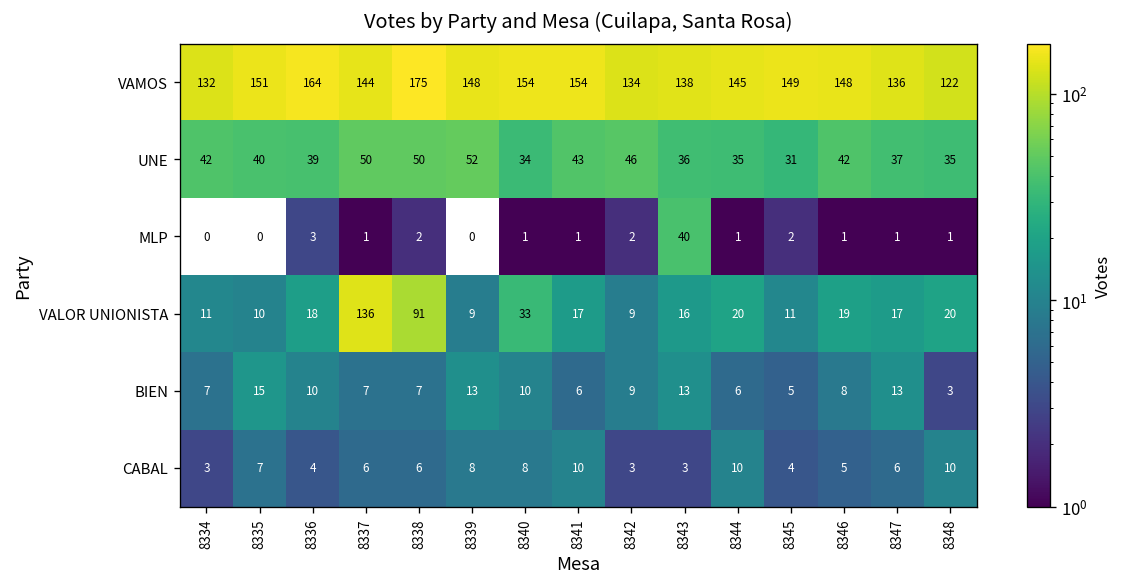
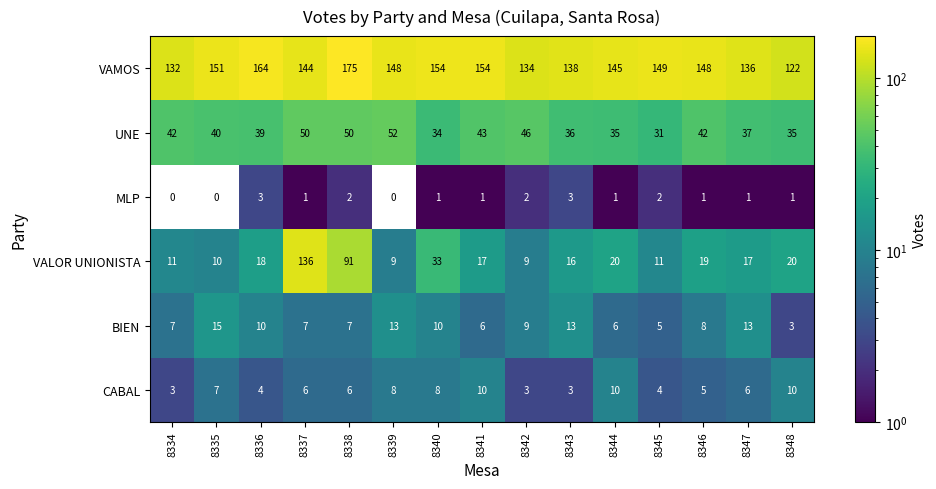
  {
    "VAMOS": {
      "8334": 132,
      "8335": 151,
      "8336": 164,
      "8337": 144,
      "8338": 175,
      "8339": 148,
      "8340": 154,
      "8341": 154,
      "8342": 134,
      "8343": 138,
      "8344": 145,
      "8345": 149,
      "8346": 148,
      "8347": 136,
      "8348": 122
    },
    "UNE": {
      "8334": 42,
      "8335": 40,
      "8336": 39,
      "8337": 50,
      "8338": 50,
      "8339": 52,
      "8340": 34,
      "8341": 43,
      "8342": 46,
      "8343": 36,
      "8344": 35,
      "8345": 31,
      "8346": 42,
      "8347": 37,
      "8348": 35
    },
    "MLP": {
      "8334": 0,
      "8335": 0,
      "8336": 3,
      "8337": 1,
      "8338": 2,
      "8339": 0,
      "8340": 1,
      "8341": 1,
      "8342": 2,
-     "8343": 40,
+     "8343": 3,
      "8344": 1,
      "8345": 2,
      "8346": 1,
      "8347": 1,
      "8348": 1
    },
    "VALOR UNIONISTA": {
      "8334": 11,
      "8335": 10,
      "8336": 18,
      "8337": 136,
      "8338": 91,
      "8339": 9,
      "8340": 33,
      "8341": 17,
      "8342": 9,
      "8343": 16,
      "8344": 20,
      "8345": 11,
      "8346": 19,
      "8347": 17,
      "8348": 20
    },
    "BIEN": {
      "8334": 7,
      "8335": 15,
      "8336": 10,
      "8337": 7,
      "8338": 7,
      "8339": 13,
      "8340": 10,
      "8341": 6,
      "8342": 9,
      "8343": 13,
      "8344": 6,
      "8345": 5,
      "8346": 8,
      "8347": 13,
      "8348": 3
    },
    "CABAL": {
      "8334": 3,
      "8335": 7,
      "8336": 4,
      "8337": 6,
      "8338": 6,
      "8339": 8,
      "8340": 8,
      "8341": 10,
      "8342": 3,
      "8343": 3,
      "8344": 10,
      "8345": 4,
      "8346": 5,
      "8347": 6,
      "8348": 10
    }
  }
